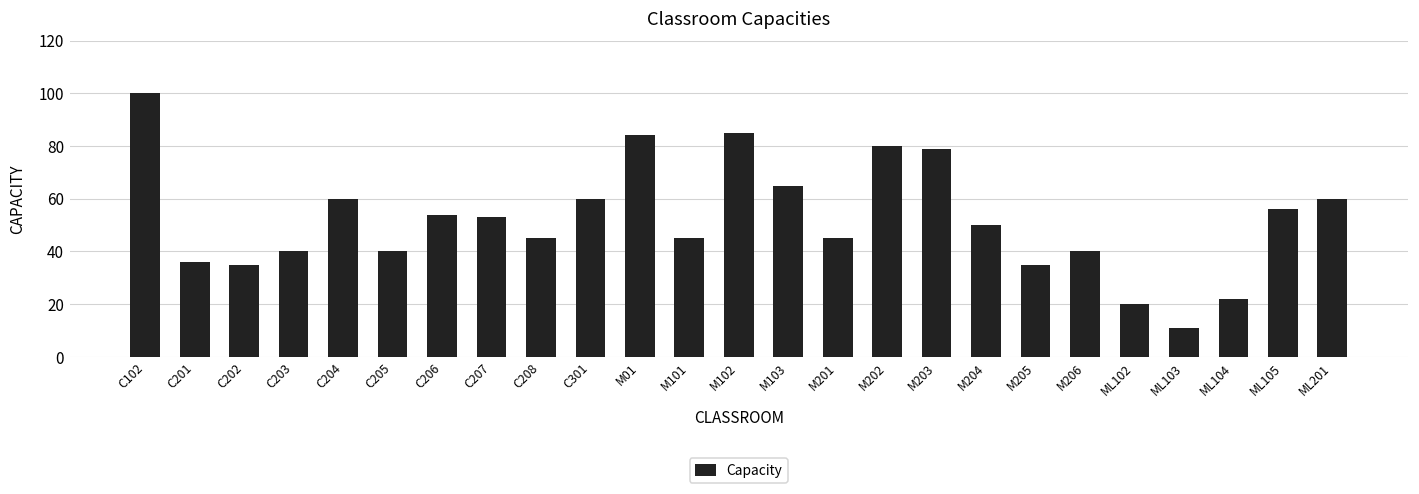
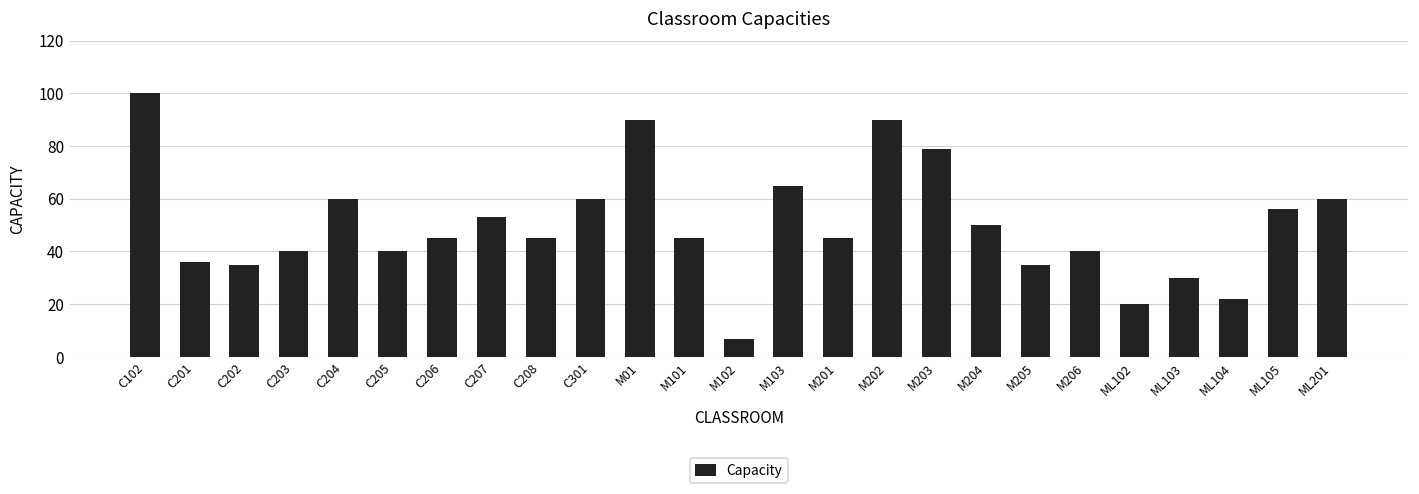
  {
    "C102": 100,
    "C201": 36,
    "C202": 35,
    "C203": 40,
    "C204": 60,
    "C205": 40,
-   "C206": 54,
+   "C206": 45,
    "C207": 53,
    "C208": 45,
    "C301": 60,
-   "M01": 84,
+   "M01": 90,
    "M101": 45,
-   "M102": 85,
+   "M102": 7,
    "M103": 65,
    "M201": 45,
-   "M202": 80,
+   "M202": 90,
    "M203": 79,
    "M204": 50,
    "M205": 35,
    "M206": 40,
    "ML102": 20,
-   "ML103": 11,
+   "ML103": 30,
    "ML104": 22,
    "ML105": 56,
    "ML201": 60
  }
